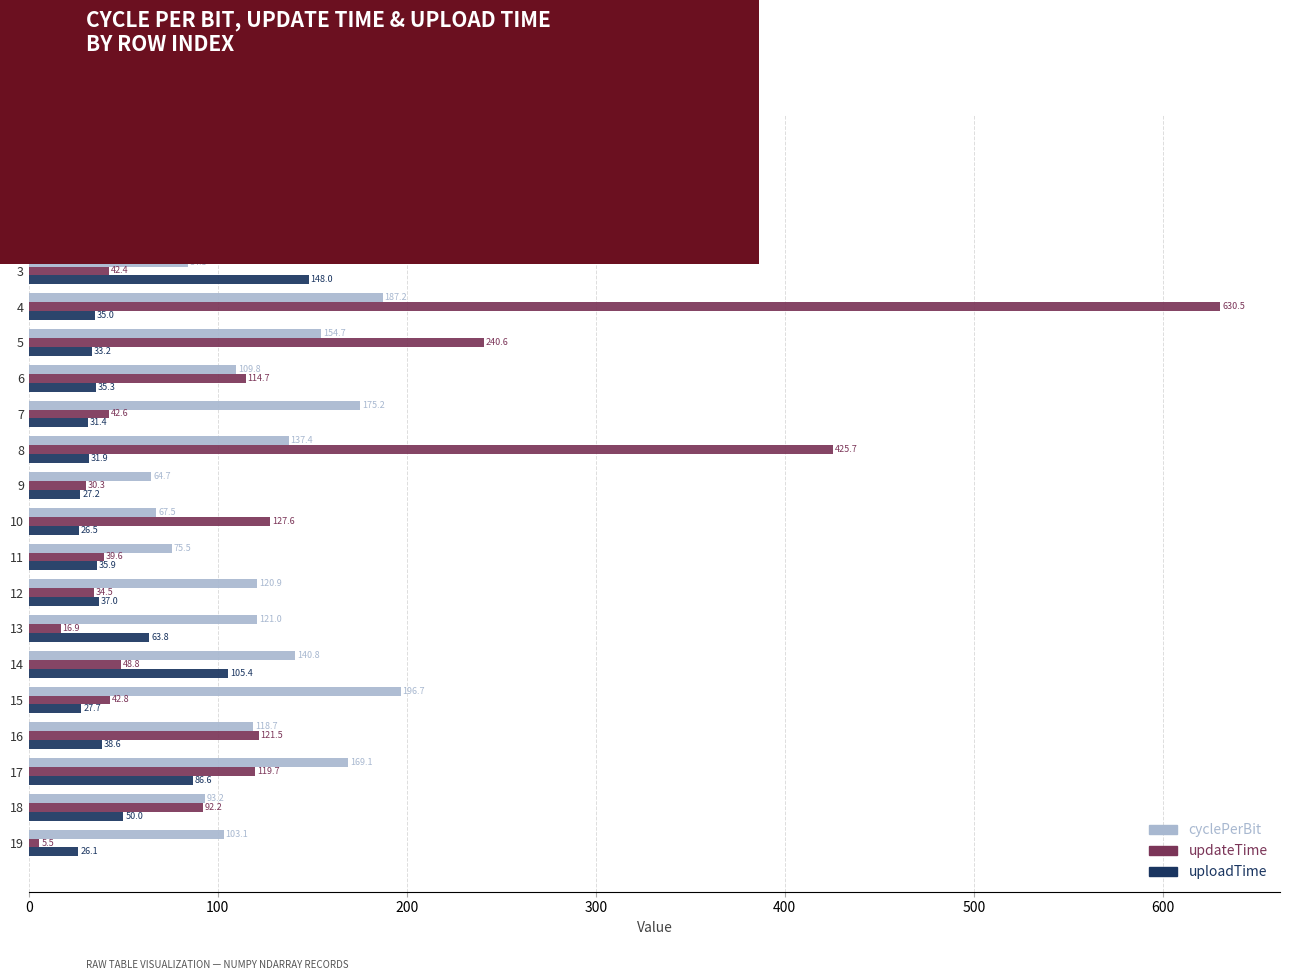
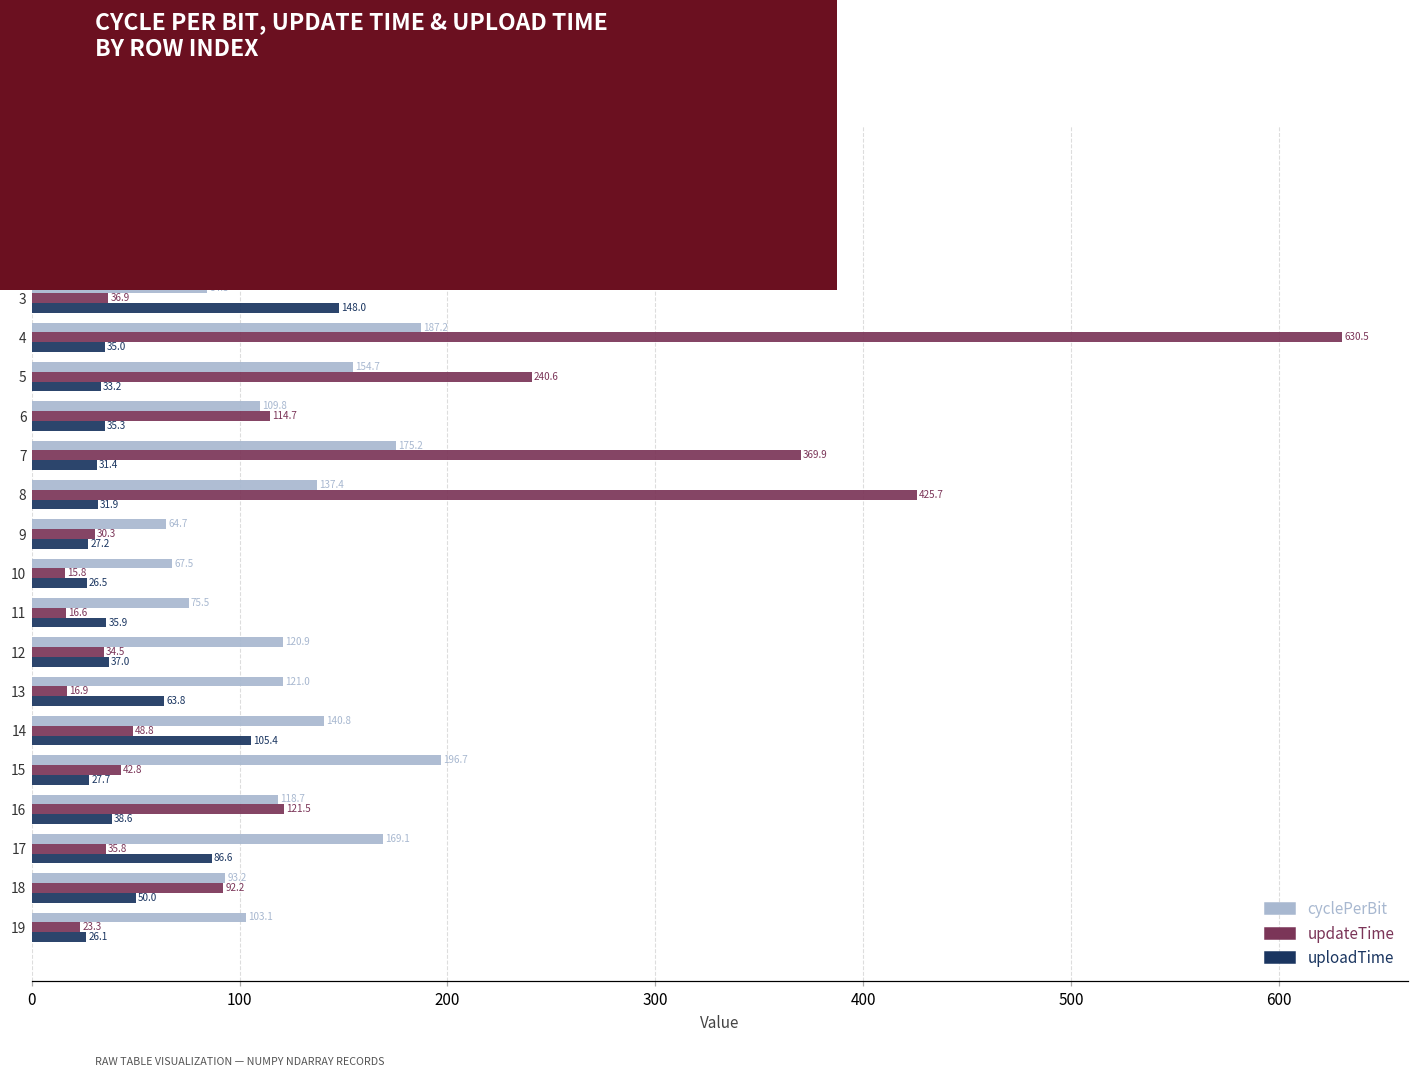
  {
    "updateTime": {
-     "3": 42.4,
+     "3": 36.9,
      "4": 630.5,
      "5": 240.6,
      "6": 114.7,
-     "7": 42.6,
+     "7": 369.9,
      "8": 425.7,
      "9": 30.3,
-     "10": 127.6,
-     "11": 39.6,
+     "10": 15.8,
+     "11": 16.6,
      "12": 34.5,
      "13": 16.9,
      "14": 48.8,
      "15": 42.8,
      "16": 121.5,
-     "17": 119.7,
+     "17": 35.8,
      "18": 92.2,
-     "19": 5.5
+     "19": 23.3
    }
  }
